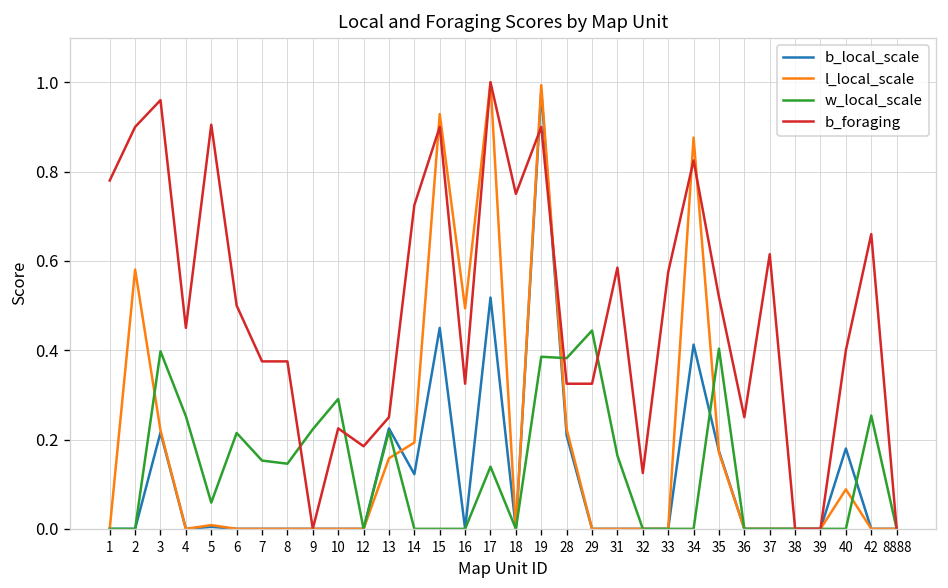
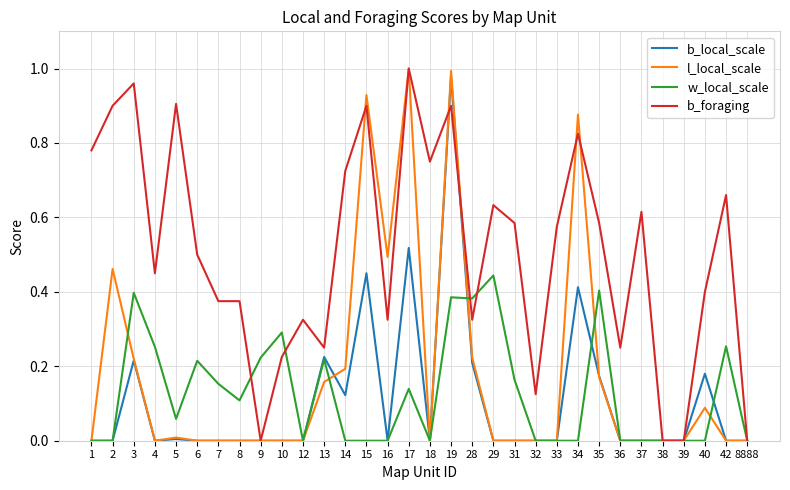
  {
    "b_local_scale": {
      "14": 0.12,
      "15": 0.45,
      "17": 0.52,
      "19": 0.98,
      "28": 0.21,
      "34": 0.41,
      "40": 0.18
    },
    "l_local_scale": {
-     "2": 0.58,
+     "2": 0.46,
      "13": 0.16,
      "14": 0.19,
      "15": 0.93,
      "16": 0.49,
      "19": 0.99,
      "28": 0.22,
      "34": 0.88,
      "40": 0.09
    },
    "w_local_scale": {
      "3": 0.40,
      "4": 0.25,
      "5": 0.06,
      "6": 0.21,
      "7": 0.15,
-     "8": 0.15,
+     "8": 0.11,
      "9": 0.22,
      "10": 0.29,
      "14": 0.00,
      "15": 0.00,
      "17": 0.14,
      "19": 0.39,
      "28": 0.38,
      "29": 0.44,
      "31": 0.16,
      "34": 0.00,
      "35": 0.40,
      "40": 0.00,
      "42": 0.25
    },
    "b_foraging": {
      "1": 0.78,
      "2": 0.90,
      "3": 0.96,
      "4": 0.45,
      "5": 0.91,
      "6": 0.50,
      "7": 0.38,
      "8": 0.38,
      "10": 0.23,
-     "12": 0.19,
+     "12": 0.33,
      "13": 0.25,
      "14": 0.73,
      "15": 0.90,
      "16": 0.33,
      "18": 0.75,
      "19": 0.90,
      "28": 0.33,
-     "29": 0.33,
+     "29": 0.63,
      "31": 0.59,
      "32": 0.13,
      "33": 0.58,
      "34": 0.83,
-     "35": 0.52,
+     "35": 0.59,
      "36": 0.25,
      "37": 0.62,
      "40": 0.40,
      "42": 0.66
    }
  }
